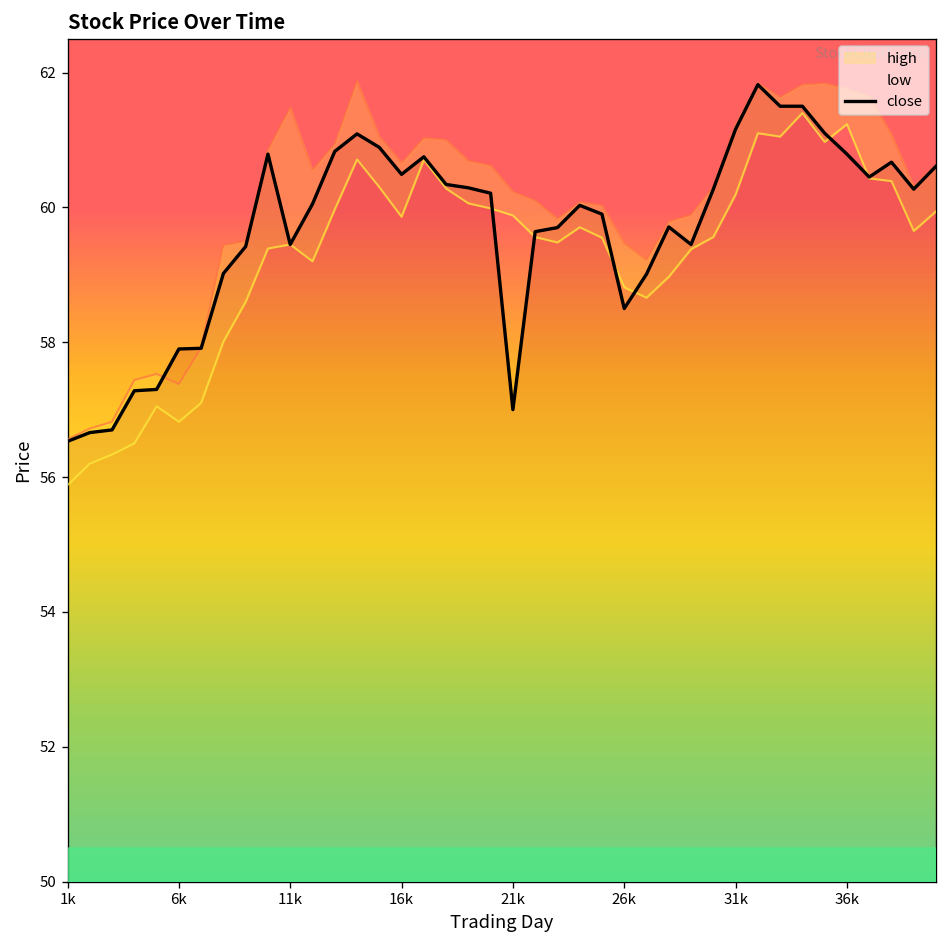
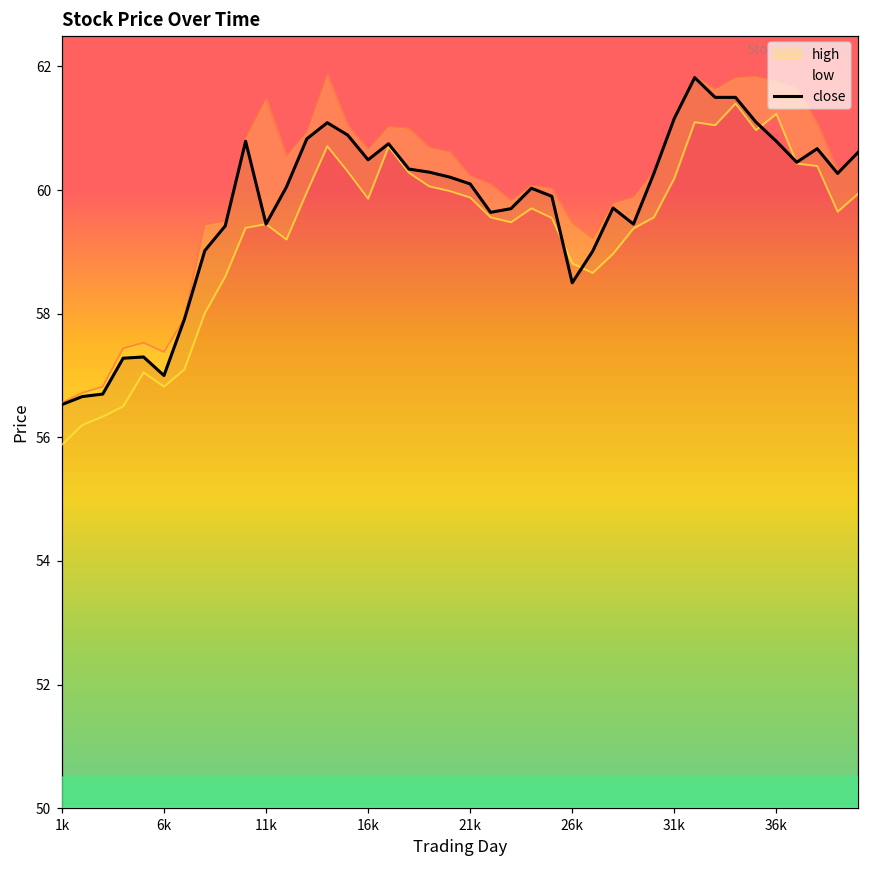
  {
    "close": {
-     "6k": 57.9,
+     "6k": 57.0,
      "16k": 60.5,
-     "21k": 57.0,
+     "21k": 60.1,
      "26k": 58.5,
      "31k": 61.2,
      "36k": 60.8
    }
  }
